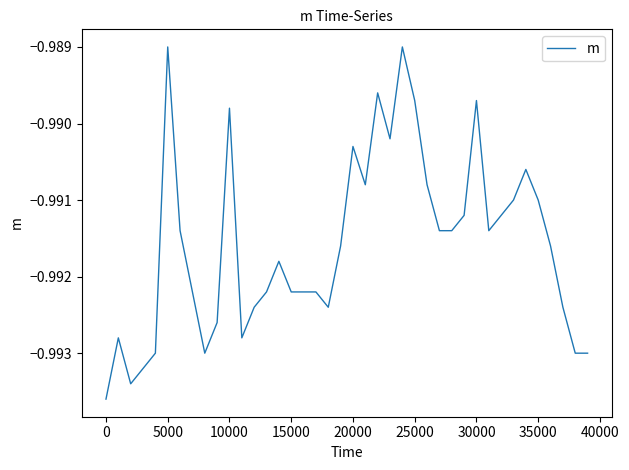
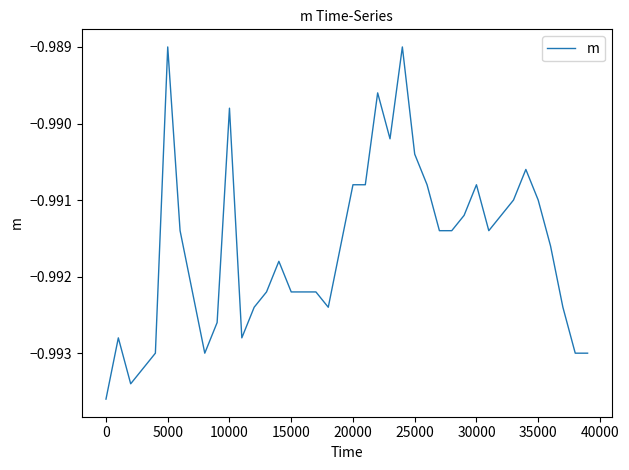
  {
    "0": -0.9936,
    "5000": -0.9890,
    "10000": -0.9898,
    "15000": -0.9922,
-   "20000": -0.9903,
-   "25000": -0.9897,
-   "30000": -0.9897,
+   "20000": -0.9908,
+   "25000": -0.9904,
+   "30000": -0.9908,
    "35000": -0.9910
  }
